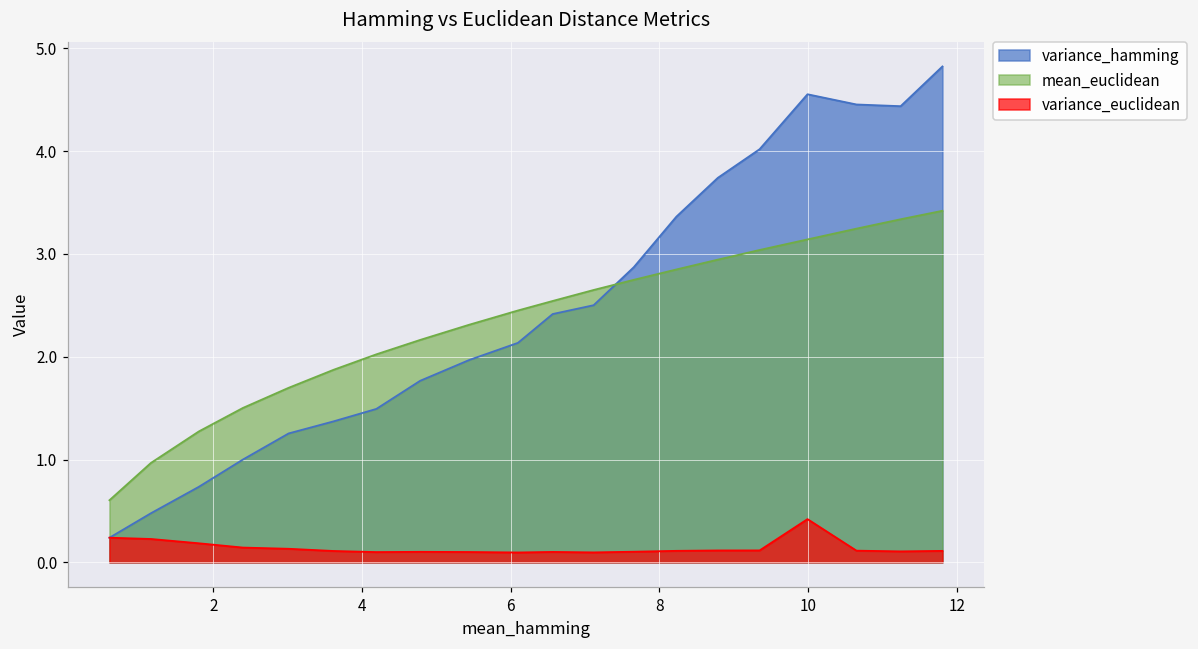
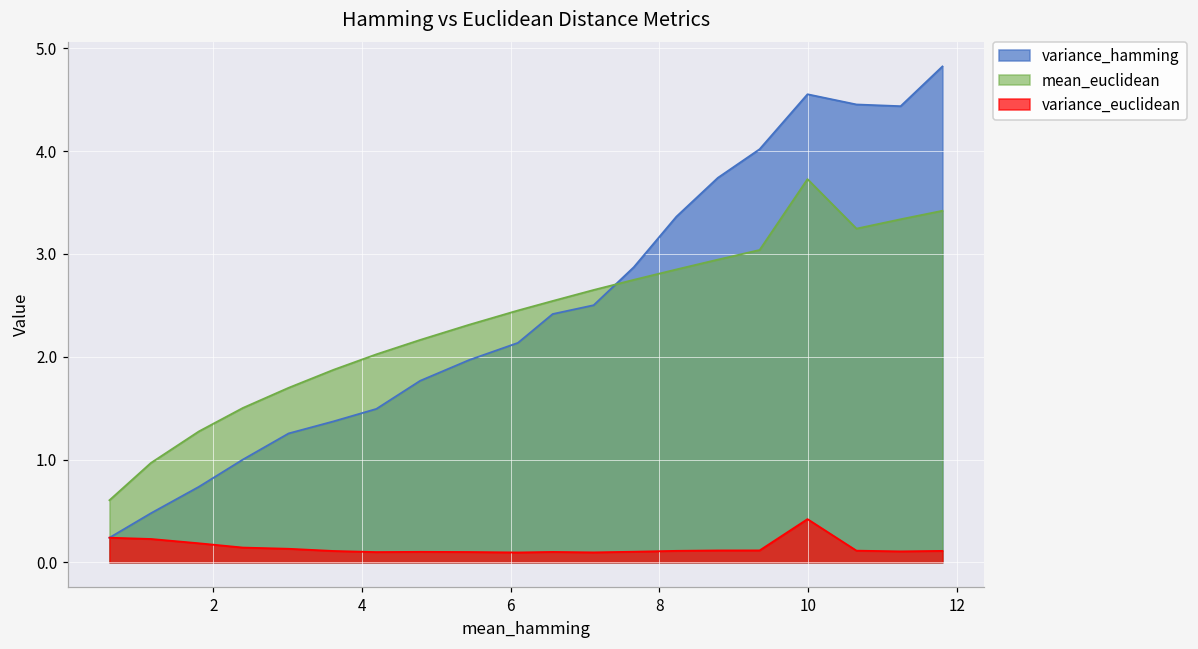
  {
    "variance_hamming": {
      "10": 4.6
    },
    "mean_euclidean": {
-     "10": 3.1
+     "10": 3.7
    },
    "variance_euclidean": {
      "10": 0.4
    }
  }
